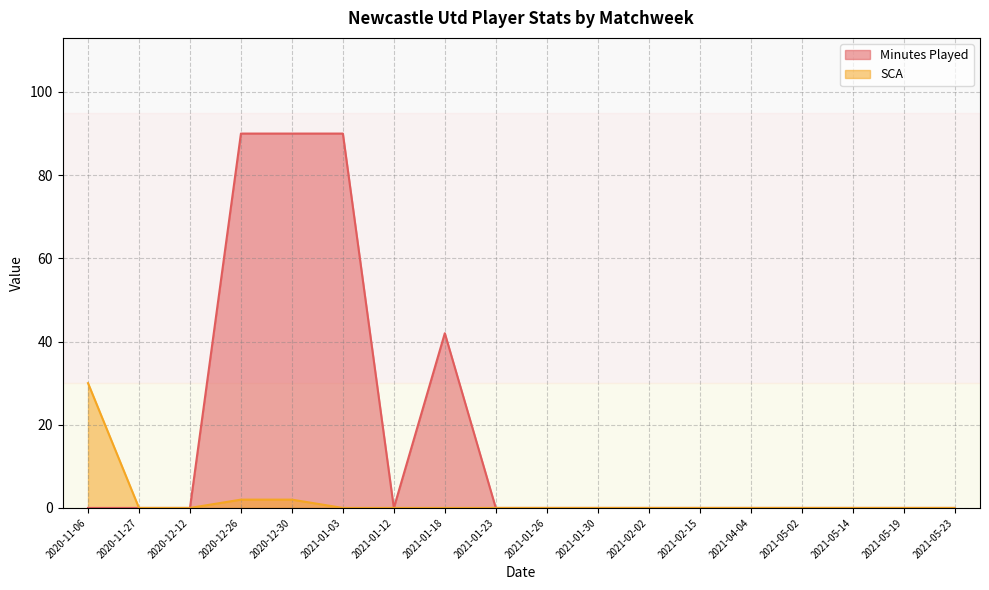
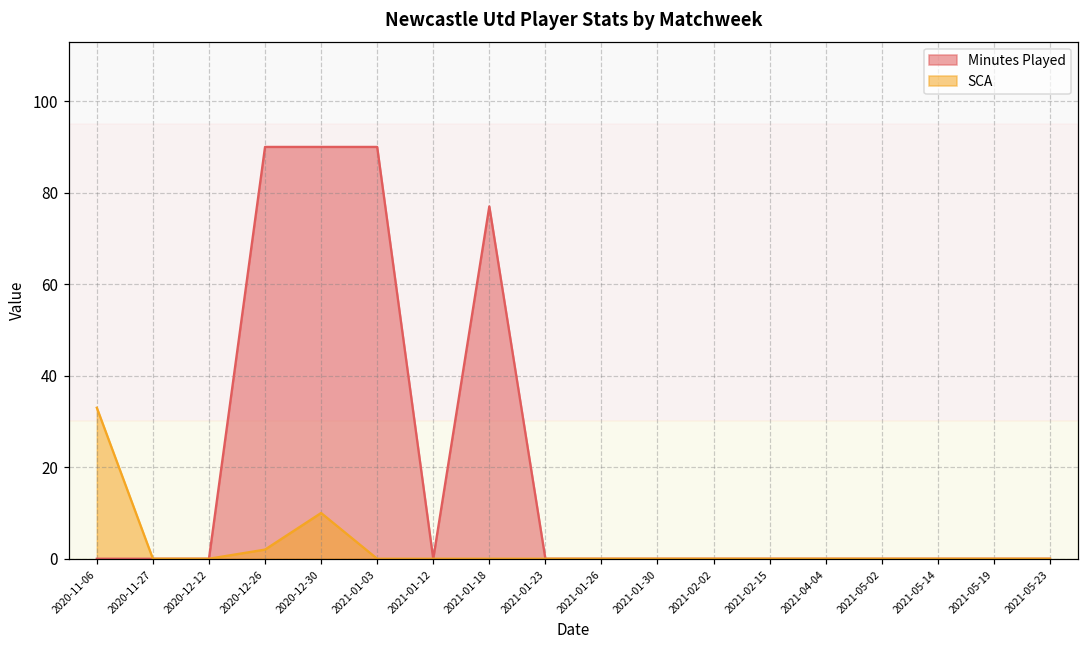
  {
    "Minutes Played": {
      "2020-11-06": 0,
      "2020-12-26": 90,
      "2020-12-30": 90,
      "2021-01-03": 90,
-     "2021-01-18": 42
+     "2021-01-18": 77
    },
    "SCA": {
-     "2020-11-06": 30,
+     "2020-11-06": 33,
      "2020-12-26": 2,
-     "2020-12-30": 2,
+     "2020-12-30": 10,
      "2021-01-03": 0,
      "2021-01-18": 0
    }
  }
